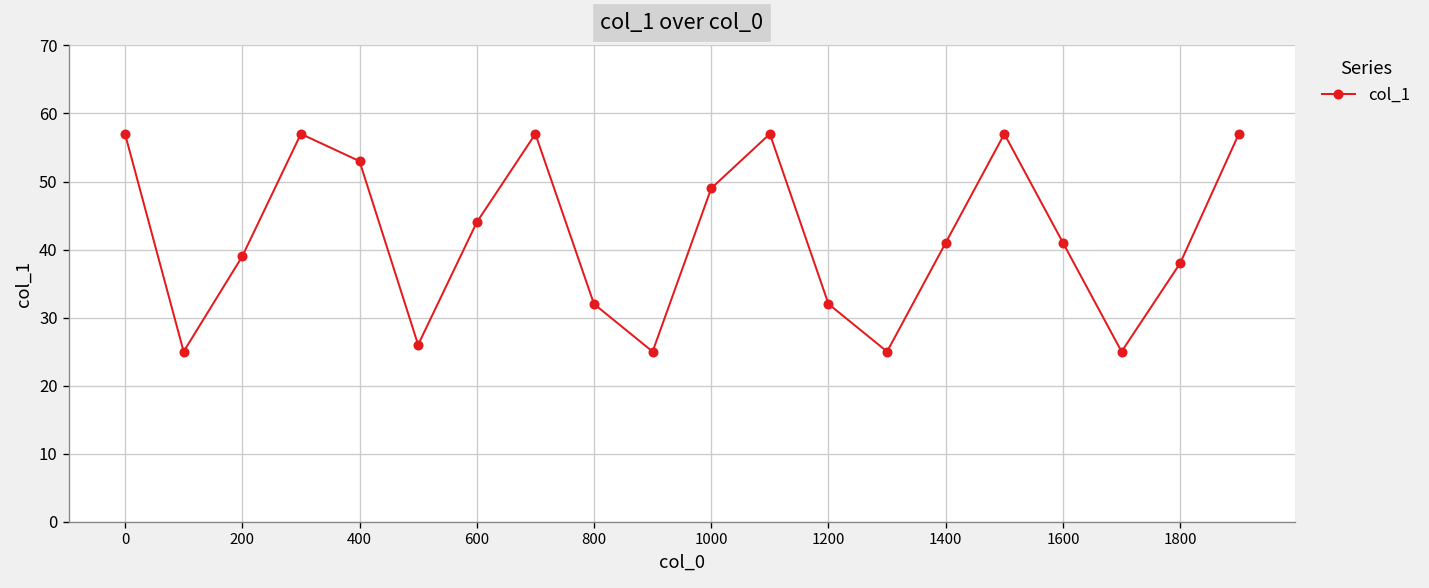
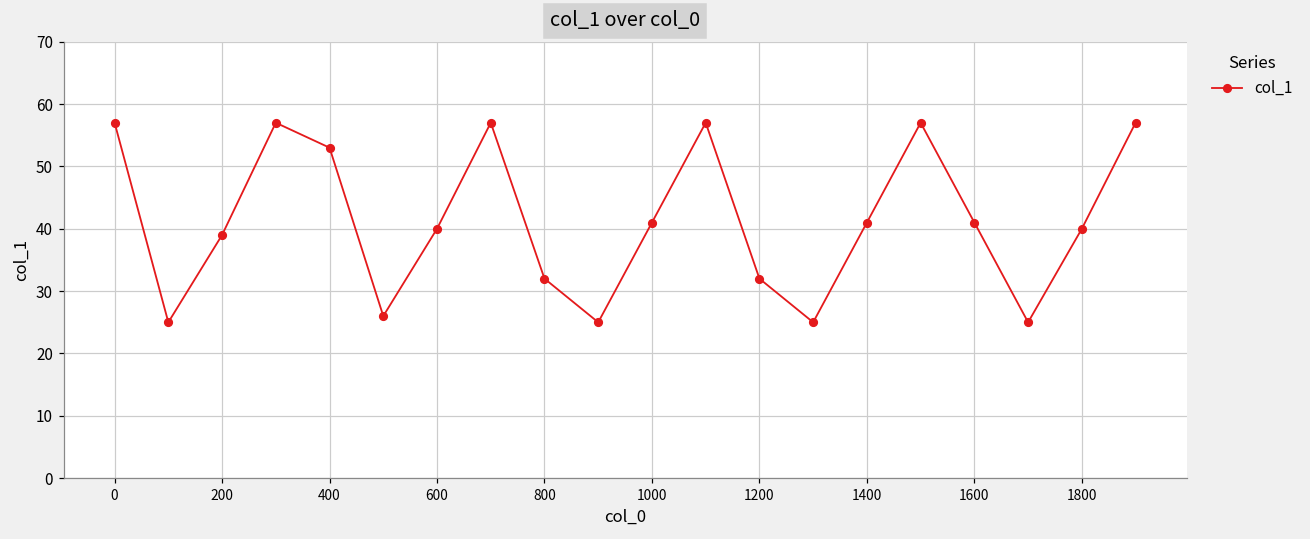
  {
    "0": 57,
    "200": 39,
    "400": 53,
-   "600": 44,
+   "600": 40,
    "800": 32,
-   "1000": 49,
+   "1000": 41,
    "1200": 32,
    "1400": 41,
    "1600": 41,
-   "1800": 38
+   "1800": 40
  }
